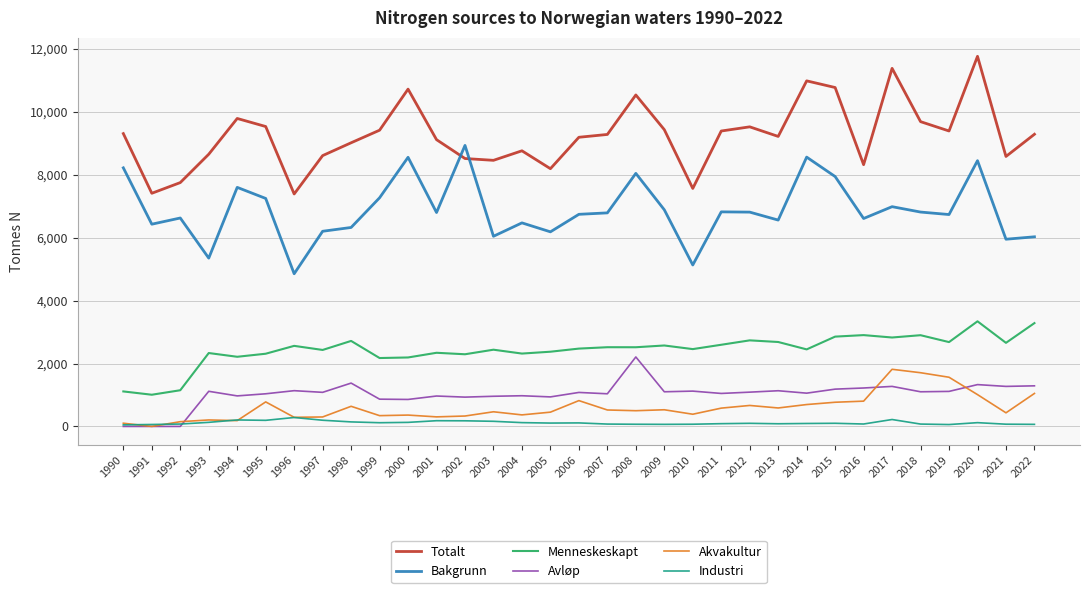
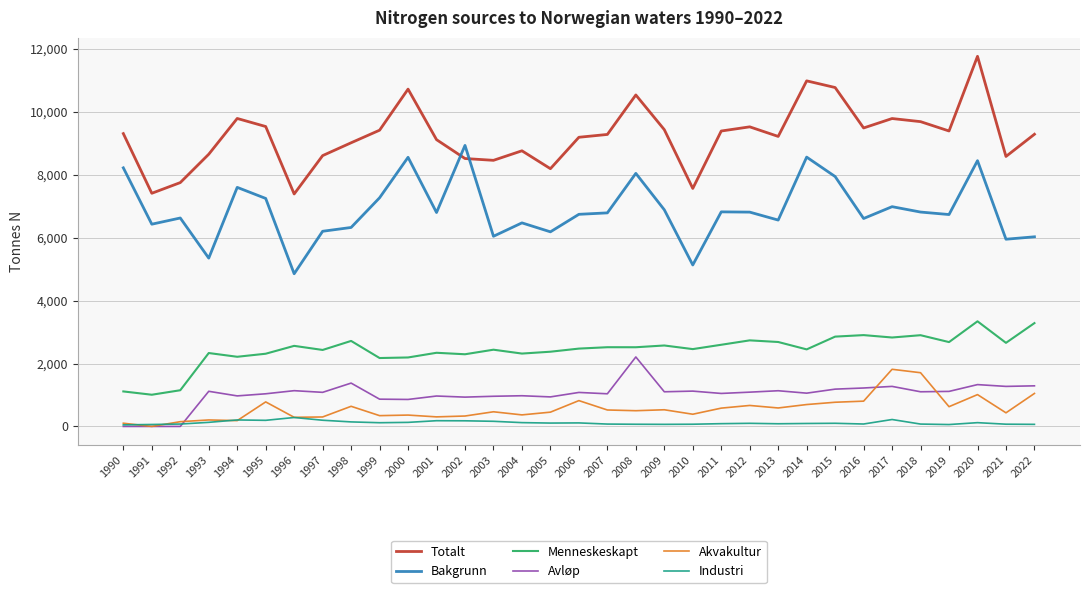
  {
    "Totalt": {
      "1990": "9,300",
      "1991": "7,400",
      "1992": "7,800",
      "1993": "8,700",
      "1994": "9,800",
      "1995": "9,500",
      "1996": "7,400",
      "1997": "8,600",
      "1998": "9,000",
      "1999": "9,400",
      "2000": "10,700",
      "2001": "9,100",
      "2002": "8,500",
      "2003": "8,500",
      "2004": "8,800",
      "2005": "8,200",
      "2006": "9,200",
      "2007": "9,300",
      "2008": "10,500",
      "2009": "9,400",
      "2010": "7,600",
      "2011": "9,400",
      "2012": "9,500",
      "2013": "9,200",
      "2014": "11,000",
      "2015": "10,800",
-     "2016": "8,300",
-     "2017": "11,400",
+     "2016": "9,500",
+     "2017": "9,800",
      "2018": "9,700",
      "2019": "9,400",
      "2020": "11,800",
      "2021": "8,600",
      "2022": "9,300"
    },
    "Bakgrunn": {
      "1990": "8,200",
      "1991": "6,400",
      "1992": "6,600",
      "1993": "5,400",
      "1994": "7,600",
      "1995": "7,300",
      "1996": "4,900",
      "1997": "6,200",
      "1998": "6,300",
      "1999": "7,300",
      "2000": "8,600",
      "2001": "6,800",
      "2002": "8,900",
      "2003": "6,000",
      "2004": "6,500",
      "2005": "6,200",
      "2006": "6,700",
      "2007": "6,800",
      "2008": "8,000",
      "2009": "6,900",
      "2010": "5,100",
      "2011": "6,800",
      "2012": "6,800",
      "2013": "6,600",
      "2014": "8,600",
      "2015": "7,900",
      "2016": "6,600",
      "2017": "7,000",
      "2018": "6,800",
      "2019": "6,700",
      "2020": "8,500",
      "2021": "6,000",
      "2022": "6,000"
    },
    "Avløp": {
      "1993": "1,100",
      "1994": "1,000",
      "1995": "1,000",
      "1996": "1,100",
      "1997": "1,100",
      "1998": "1,400",
      "1999": "900",
      "2000": "900",
      "2001": "1,000",
      "2002": "900",
      "2003": "1,000",
      "2004": "1,000",
      "2005": "900",
      "2006": "1,100",
      "2007": "1,000",
      "2008": "2,200",
      "2009": "1,100",
      "2010": "1,100",
      "2011": "1,000",
      "2012": "1,100",
      "2013": "1,100",
      "2014": "1,100",
      "2015": "1,200",
      "2016": "1,200",
      "2017": "1,300",
      "2018": "1,100",
      "2019": "1,100",
      "2020": "1,300",
      "2021": "1,300",
      "2022": "1,300"
    },
    "Akvakultur": {
      "1995": "800",
      "1997": "300",
      "1998": "600",
      "1999": "300",
      "2000": "400",
      "2001": "300",
      "2002": "300",
      "2003": "500",
      "2004": "400",
      "2005": "500",
      "2006": "800",
      "2007": "500",
      "2008": "500",
      "2009": "500",
      "2010": "400",
      "2011": "600",
      "2012": "700",
      "2013": "600",
      "2014": "700",
      "2015": "800",
      "2016": "800",
      "2017": "1,800",
      "2018": "1,700",
-     "2019": "1,600",
+     "2019": "600",
      "2020": "1,000",
      "2021": "400",
      "2022": "1,000"
    }
  }
